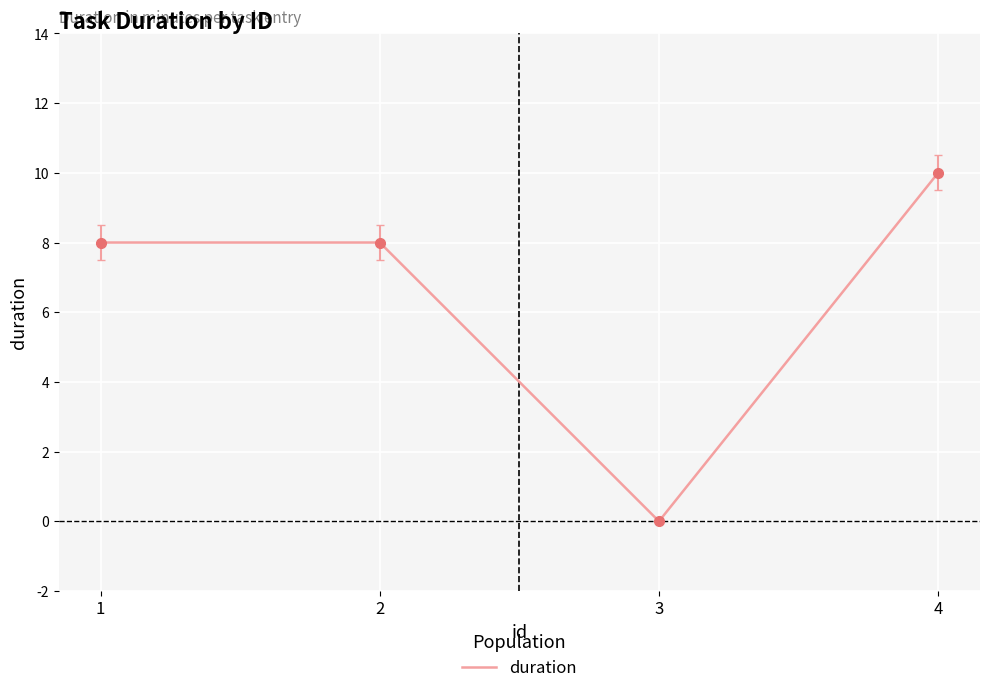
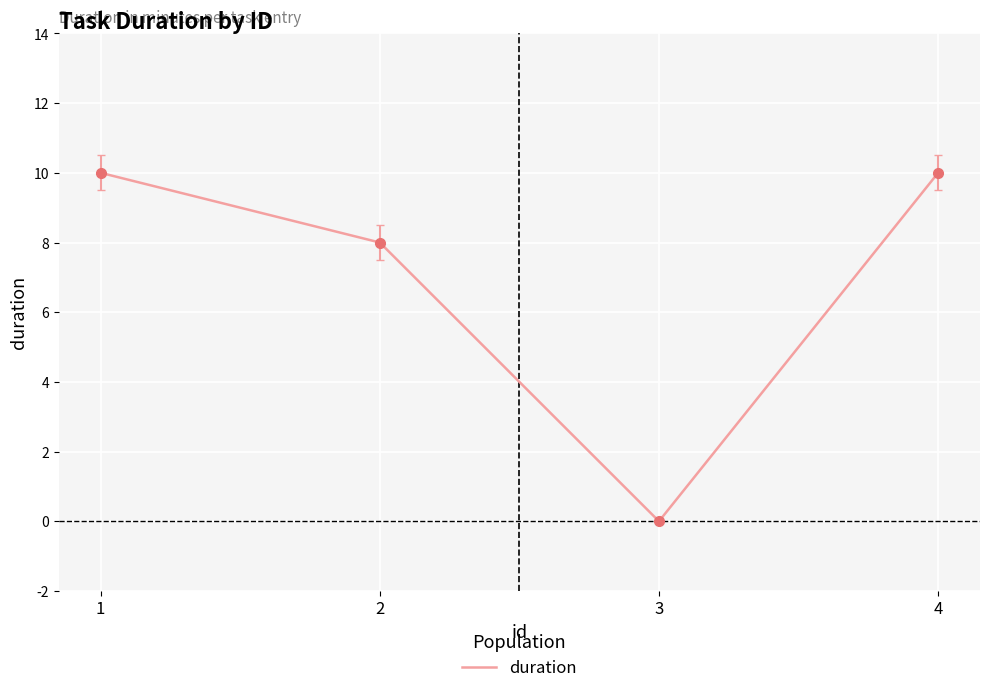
  {
    "duration": {
-     "1": 8,
+     "1": 10,
      "2": 8,
      "4": 10
    }
  }
